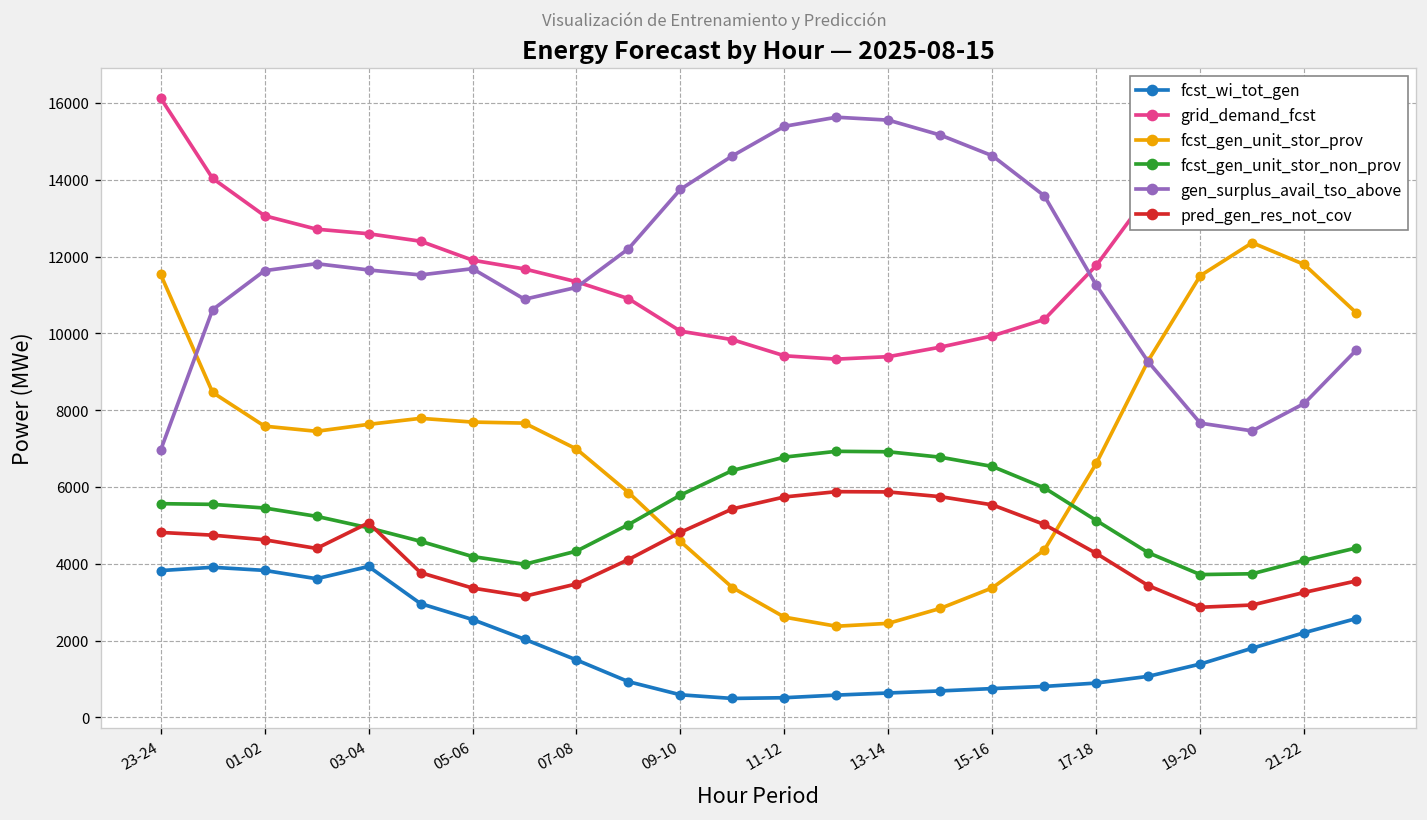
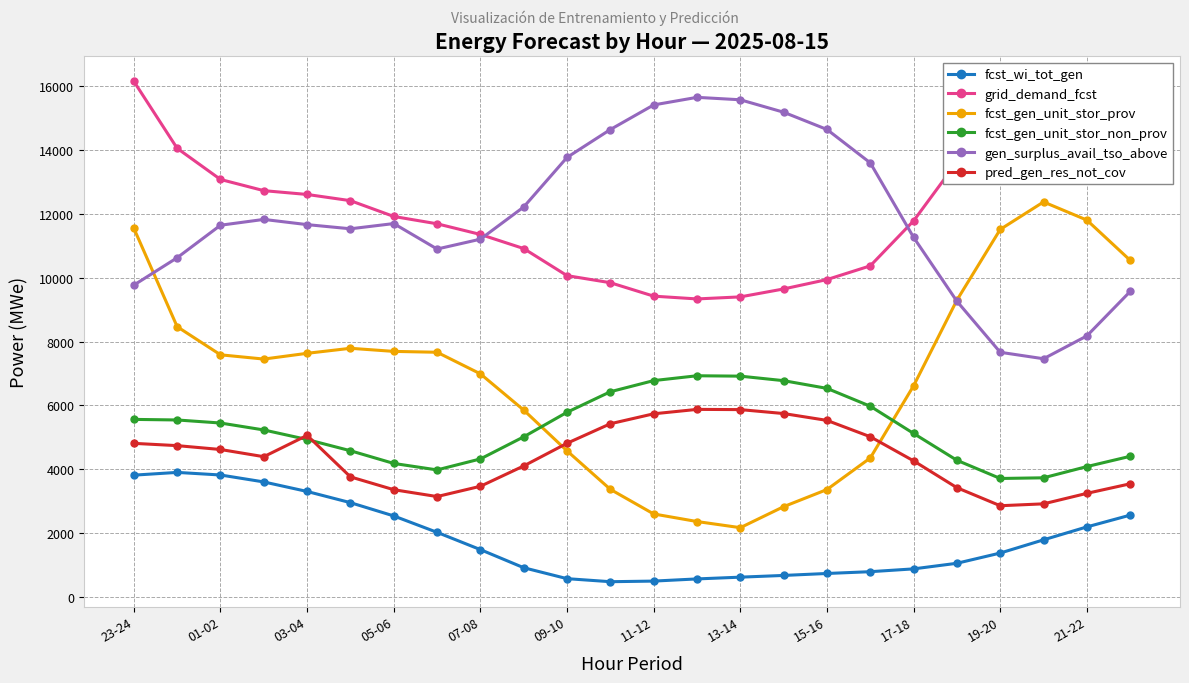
  {
    "fcst_wi_tot_gen": {
      "23-24": 3800,
      "01-02": 3800,
-     "03-04": 3900,
+     "03-04": 3300,
      "05-06": 2500,
      "07-08": 1500,
      "09-10": 600,
      "11-12": 500,
      "13-14": 600,
      "15-16": 700,
      "17-18": 900,
      "19-20": 1400,
      "21-22": 2200
    },
    "grid_demand_fcst": {
      "23-24": 16100,
      "01-02": 13100,
      "03-04": 12600,
      "05-06": 11900,
      "07-08": 11300,
      "09-10": 10100,
      "11-12": 9400,
      "13-14": 9400,
      "15-16": 9900,
      "17-18": 11800
    },
    "fcst_gen_unit_stor_prov": {
      "23-24": 11500,
      "01-02": 7600,
      "03-04": 7600,
      "05-06": 7700,
      "07-08": 7000,
      "09-10": 4600,
      "11-12": 2600,
-     "13-14": 2400,
+     "13-14": 2200,
      "15-16": 3400,
      "17-18": 6600,
      "19-20": 11500,
      "21-22": 11800
    },
    "fcst_gen_unit_stor_non_prov": {
      "23-24": 5600,
      "01-02": 5500,
      "03-04": 4900,
      "05-06": 4200,
      "07-08": 4300,
      "09-10": 5800,
      "11-12": 6800,
      "13-14": 6900,
      "15-16": 6500,
      "17-18": 5100,
      "19-20": 3700,
      "21-22": 4100
    },
    "gen_surplus_avail_tso_above": {
-     "23-24": 7000,
+     "23-24": 9800,
      "01-02": 11600,
      "03-04": 11700,
      "05-06": 11700,
      "07-08": 11200,
      "09-10": 13800,
      "11-12": 15400,
      "13-14": 15600,
      "15-16": 14600,
      "17-18": 11300,
      "19-20": 7700,
      "21-22": 8200
    },
    "pred_gen_res_not_cov": {
      "23-24": 4800,
      "01-02": 4600,
      "03-04": 5100,
      "05-06": 3400,
      "07-08": 3500,
      "09-10": 4800,
      "11-12": 5700,
      "13-14": 5900,
      "15-16": 5500,
      "17-18": 4300,
      "19-20": 2900,
      "21-22": 3300
    }
  }
